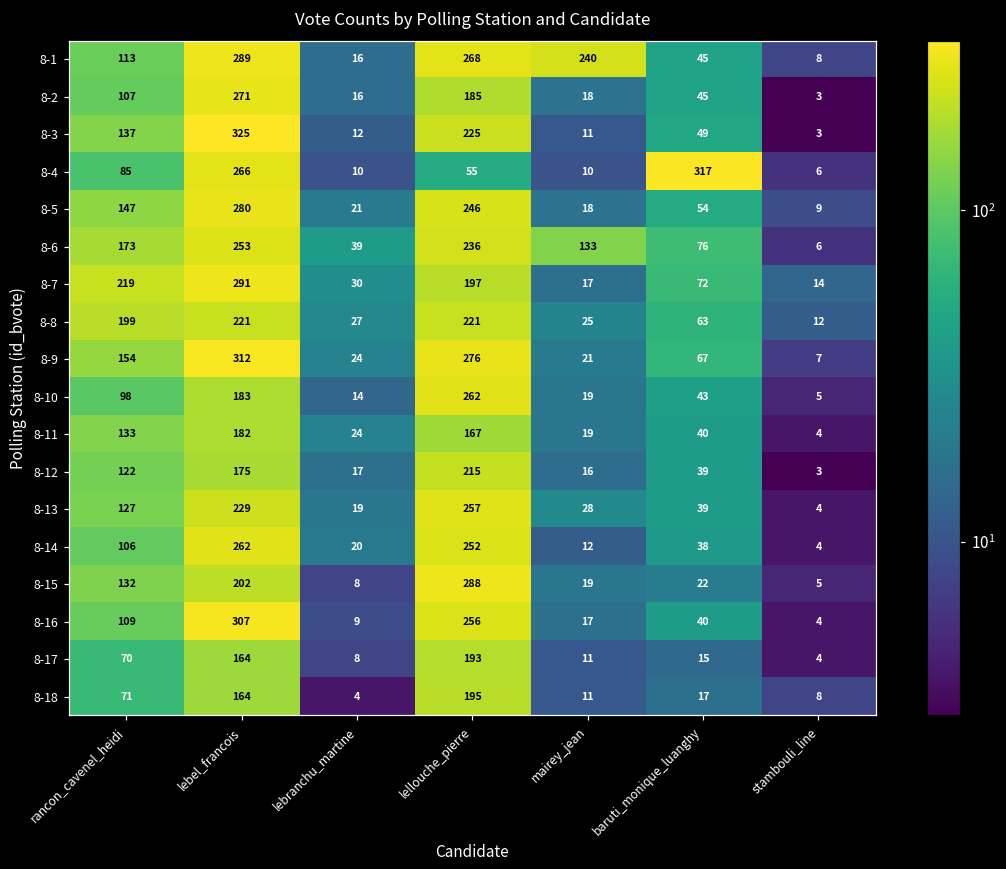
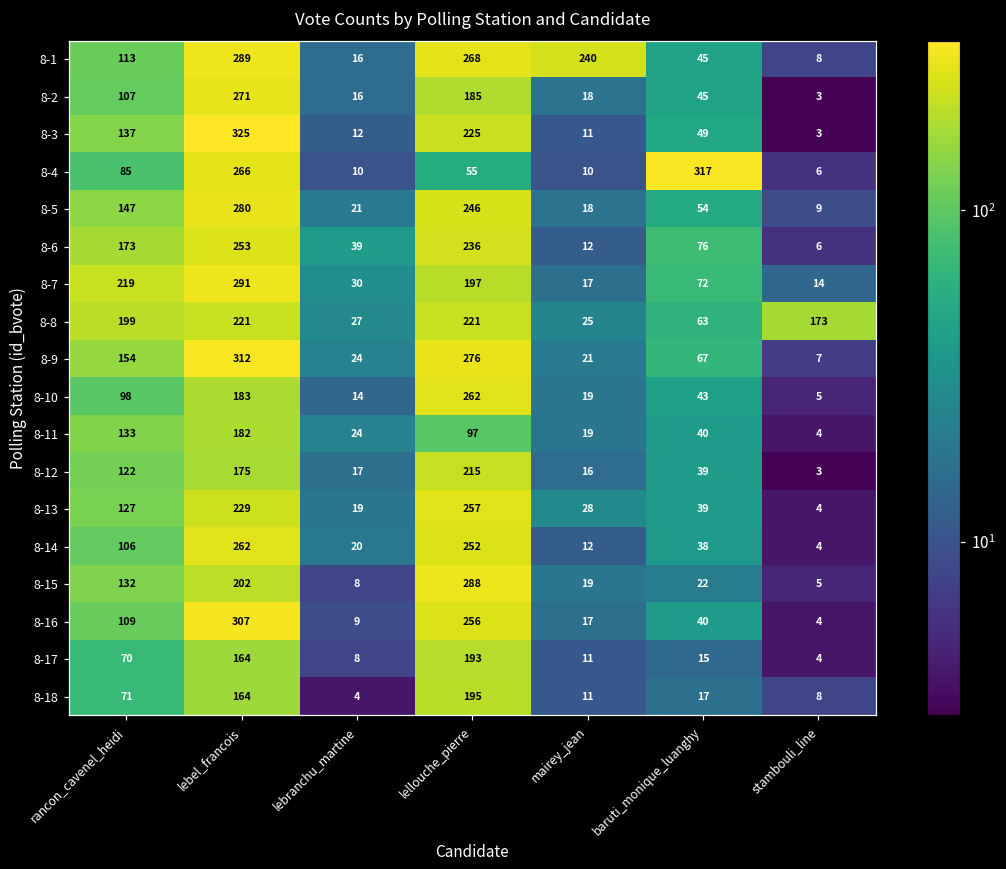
  {
    "8-1": {
      "rancon_cavenel_heidi": 113,
      "lebel_francois": 289,
      "lebranchu_martine": 16,
      "lellouche_pierre": 268,
      "mairey_jean": 240,
      "baruti_monique_luanghy": 45,
      "stambouli_line": 8
    },
    "8-2": {
      "rancon_cavenel_heidi": 107,
      "lebel_francois": 271,
      "lebranchu_martine": 16,
      "lellouche_pierre": 185,
      "mairey_jean": 18,
      "baruti_monique_luanghy": 45,
      "stambouli_line": 3
    },
    "8-3": {
      "rancon_cavenel_heidi": 137,
      "lebel_francois": 325,
      "lebranchu_martine": 12,
      "lellouche_pierre": 225,
      "mairey_jean": 11,
      "baruti_monique_luanghy": 49,
      "stambouli_line": 3
    },
    "8-4": {
      "rancon_cavenel_heidi": 85,
      "lebel_francois": 266,
      "lebranchu_martine": 10,
      "lellouche_pierre": 55,
      "mairey_jean": 10,
      "baruti_monique_luanghy": 317,
      "stambouli_line": 6
    },
    "8-5": {
      "rancon_cavenel_heidi": 147,
      "lebel_francois": 280,
      "lebranchu_martine": 21,
      "lellouche_pierre": 246,
      "mairey_jean": 18,
      "baruti_monique_luanghy": 54,
      "stambouli_line": 9
    },
    "8-6": {
      "rancon_cavenel_heidi": 173,
      "lebel_francois": 253,
      "lebranchu_martine": 39,
      "lellouche_pierre": 236,
-     "mairey_jean": 133,
+     "mairey_jean": 12,
      "baruti_monique_luanghy": 76,
      "stambouli_line": 6
    },
    "8-7": {
      "rancon_cavenel_heidi": 219,
      "lebel_francois": 291,
      "lebranchu_martine": 30,
      "lellouche_pierre": 197,
      "mairey_jean": 17,
      "baruti_monique_luanghy": 72,
      "stambouli_line": 14
    },
    "8-8": {
      "rancon_cavenel_heidi": 199,
      "lebel_francois": 221,
      "lebranchu_martine": 27,
      "lellouche_pierre": 221,
      "mairey_jean": 25,
      "baruti_monique_luanghy": 63,
-     "stambouli_line": 12
+     "stambouli_line": 173
    },
    "8-9": {
      "rancon_cavenel_heidi": 154,
      "lebel_francois": 312,
      "lebranchu_martine": 24,
      "lellouche_pierre": 276,
      "mairey_jean": 21,
      "baruti_monique_luanghy": 67,
      "stambouli_line": 7
    },
    "8-10": {
      "rancon_cavenel_heidi": 98,
      "lebel_francois": 183,
      "lebranchu_martine": 14,
      "lellouche_pierre": 262,
      "mairey_jean": 19,
      "baruti_monique_luanghy": 43,
      "stambouli_line": 5
    },
    "8-11": {
      "rancon_cavenel_heidi": 133,
      "lebel_francois": 182,
      "lebranchu_martine": 24,
-     "lellouche_pierre": 167,
+     "lellouche_pierre": 97,
      "mairey_jean": 19,
      "baruti_monique_luanghy": 40,
      "stambouli_line": 4
    },
    "8-12": {
      "rancon_cavenel_heidi": 122,
      "lebel_francois": 175,
      "lebranchu_martine": 17,
      "lellouche_pierre": 215,
      "mairey_jean": 16,
      "baruti_monique_luanghy": 39,
      "stambouli_line": 3
    },
    "8-13": {
      "rancon_cavenel_heidi": 127,
      "lebel_francois": 229,
      "lebranchu_martine": 19,
      "lellouche_pierre": 257,
      "mairey_jean": 28,
      "baruti_monique_luanghy": 39,
      "stambouli_line": 4
    },
    "8-14": {
      "rancon_cavenel_heidi": 106,
      "lebel_francois": 262,
      "lebranchu_martine": 20,
      "lellouche_pierre": 252,
      "mairey_jean": 12,
      "baruti_monique_luanghy": 38,
      "stambouli_line": 4
    },
    "8-15": {
      "rancon_cavenel_heidi": 132,
      "lebel_francois": 202,
      "lebranchu_martine": 8,
      "lellouche_pierre": 288,
      "mairey_jean": 19,
      "baruti_monique_luanghy": 22,
      "stambouli_line": 5
    },
    "8-16": {
      "rancon_cavenel_heidi": 109,
      "lebel_francois": 307,
      "lebranchu_martine": 9,
      "lellouche_pierre": 256,
      "mairey_jean": 17,
      "baruti_monique_luanghy": 40,
      "stambouli_line": 4
    },
    "8-17": {
      "rancon_cavenel_heidi": 70,
      "lebel_francois": 164,
      "lebranchu_martine": 8,
      "lellouche_pierre": 193,
      "mairey_jean": 11,
      "baruti_monique_luanghy": 15,
      "stambouli_line": 4
    },
    "8-18": {
      "rancon_cavenel_heidi": 71,
      "lebel_francois": 164,
      "lebranchu_martine": 4,
      "lellouche_pierre": 195,
      "mairey_jean": 11,
      "baruti_monique_luanghy": 17,
      "stambouli_line": 8
    }
  }
